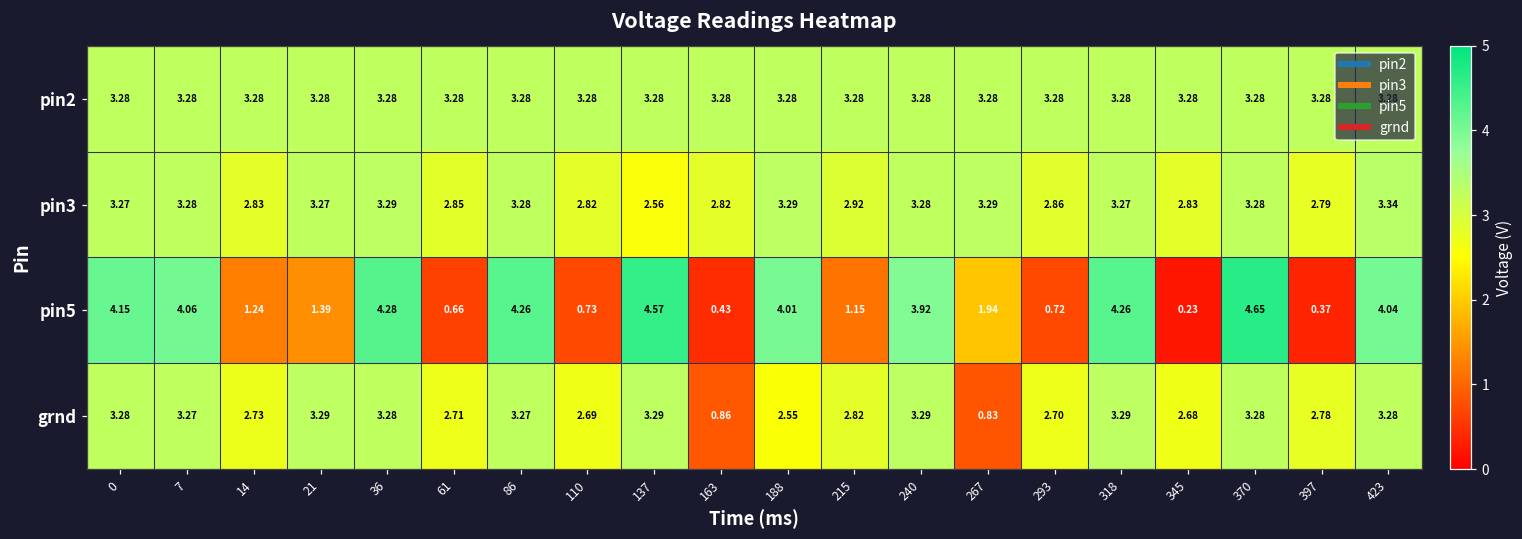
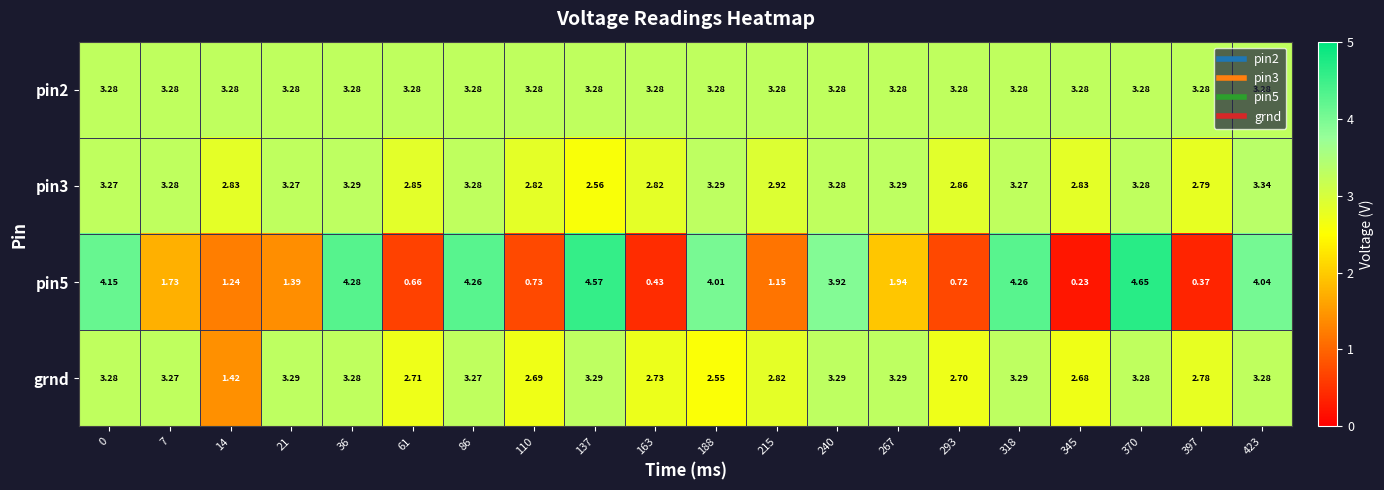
  {
    "pin2": {
      "0": 3.28,
      "7": 3.28,
      "14": 3.28,
      "21": 3.28,
      "36": 3.28,
      "61": 3.28,
      "86": 3.28,
      "110": 3.28,
      "137": 3.28,
      "163": 3.28,
      "188": 3.28,
      "215": 3.28,
      "240": 3.28,
      "267": 3.28,
      "293": 3.28,
      "318": 3.28,
      "345": 3.28,
      "370": 3.28,
      "397": 3.28
    },
    "pin3": {
      "0": 3.27,
      "7": 3.28,
      "14": 2.83,
      "21": 3.27,
      "36": 3.29,
      "61": 2.85,
      "86": 3.28,
      "110": 2.82,
      "137": 2.56,
      "163": 2.82,
      "188": 3.29,
      "215": 2.92,
      "240": 3.28,
      "267": 3.29,
      "293": 2.86,
      "318": 3.27,
      "345": 2.83,
      "370": 3.28,
      "397": 2.79,
      "423": 3.34
    },
    "pin5": {
      "0": 4.15,
-     "7": 4.06,
+     "7": 1.73,
      "14": 1.24,
      "21": 1.39,
      "36": 4.28,
      "61": 0.66,
      "86": 4.26,
      "110": 0.73,
      "137": 4.57,
      "163": 0.43,
      "188": 4.01,
      "215": 1.15,
      "240": 3.92,
      "267": 1.94,
      "293": 0.72,
      "318": 4.26,
      "345": 0.23,
      "370": 4.65,
      "397": 0.37,
      "423": 4.04
    },
    "grnd": {
      "0": 3.28,
      "7": 3.27,
-     "14": 2.73,
+     "14": 1.42,
      "21": 3.29,
      "36": 3.28,
      "61": 2.71,
      "86": 3.27,
      "110": 2.69,
      "137": 3.29,
-     "163": 0.86,
+     "163": 2.73,
      "188": 2.55,
      "215": 2.82,
      "240": 3.29,
-     "267": 0.83,
+     "267": 3.29,
      "293": 2.70,
      "318": 3.29,
      "345": 2.68,
      "370": 3.28,
      "397": 2.78,
      "423": 3.28
    }
  }
